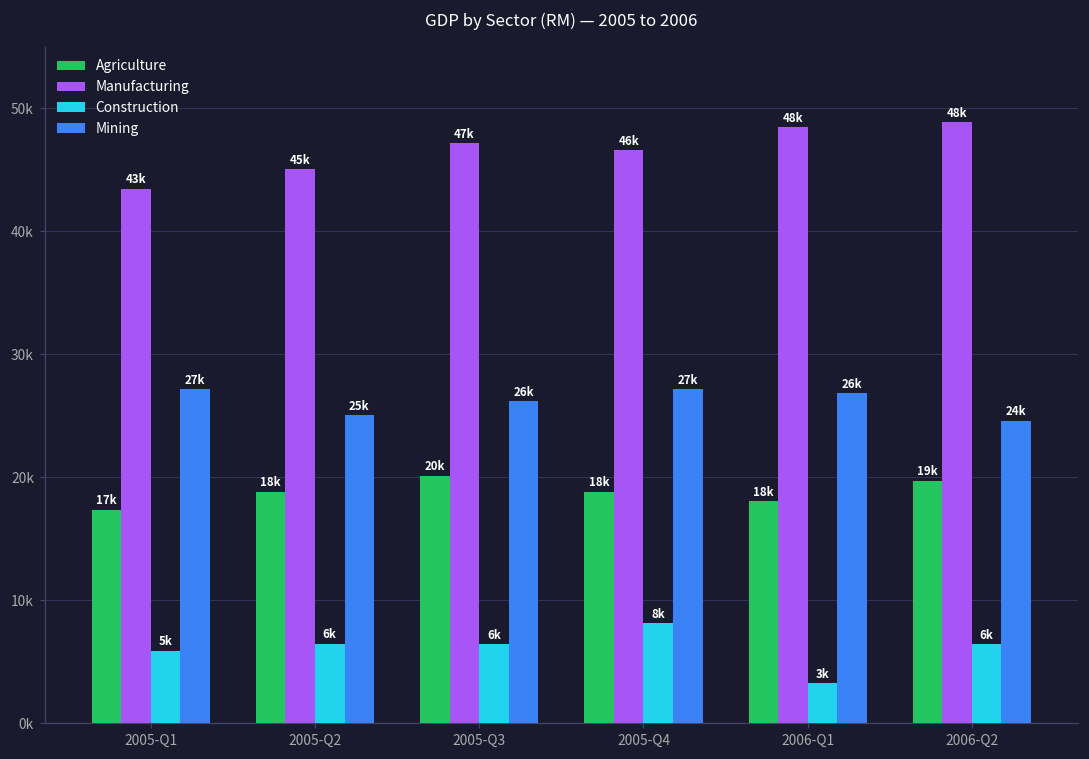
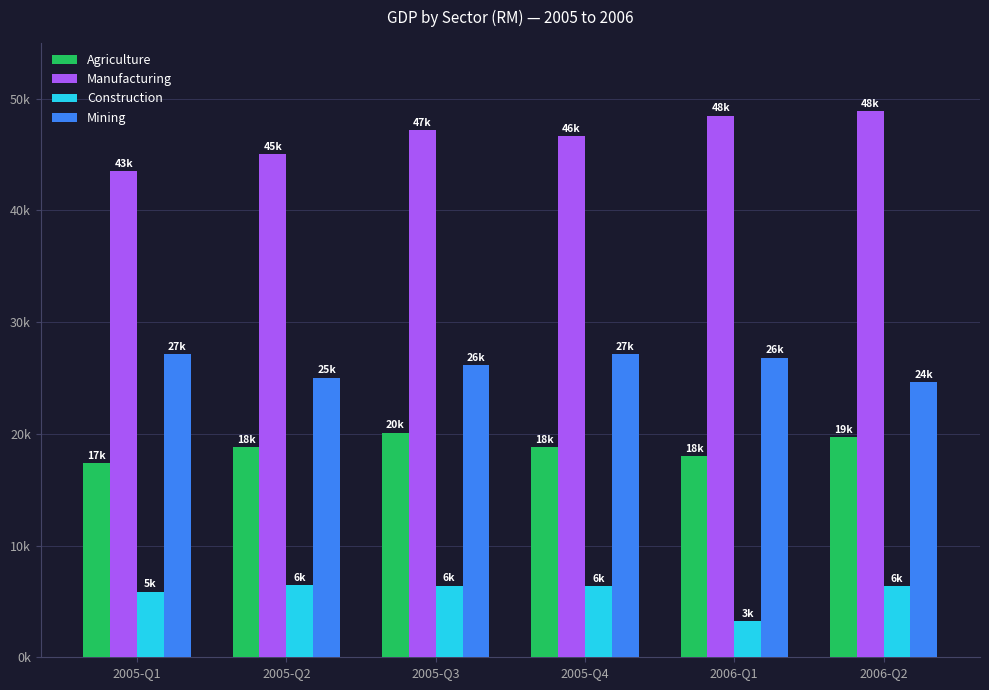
  {
    "Agriculture": {
      "2005-Q1": "17k",
      "2005-Q3": "20k",
      "2006-Q1": "18k"
    },
    "Manufacturing": {
      "2005-Q1": "43k",
      "2005-Q2": "45k",
      "2005-Q3": "47k",
      "2006-Q1": "48k"
    },
    "Construction": {
      "2005-Q2": "6k",
      "2005-Q3": "6k",
-     "2005-Q4": "8k",
+     "2005-Q4": "6k",
      "2006-Q1": "3k",
      "2006-Q2": "6k"
    },
    "Mining": {
      "2005-Q1": "27k",
      "2005-Q2": "25k",
      "2005-Q3": "26k",
      "2005-Q4": "27k"
    }
  }
